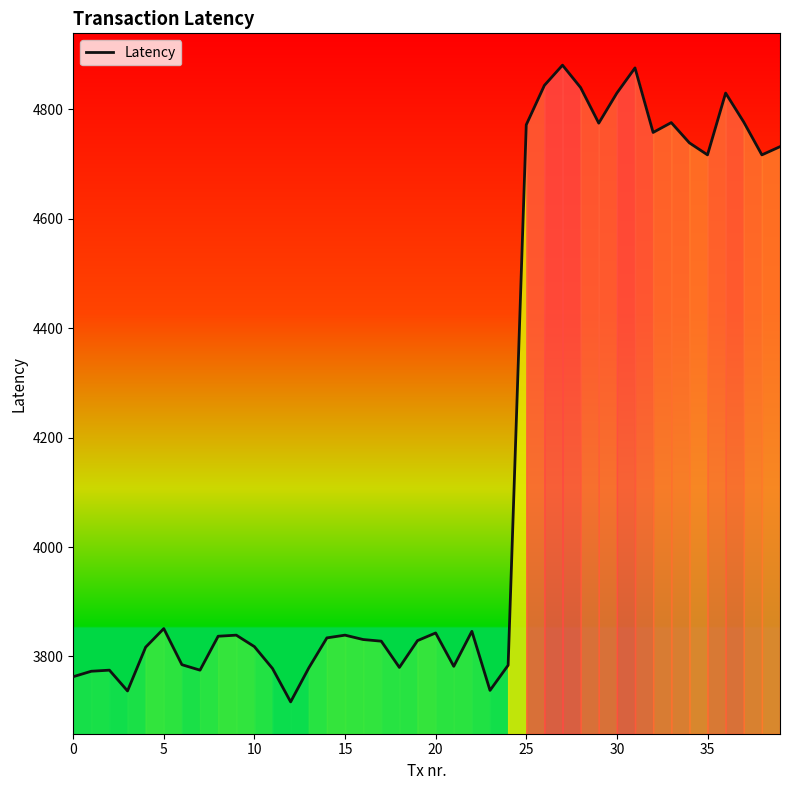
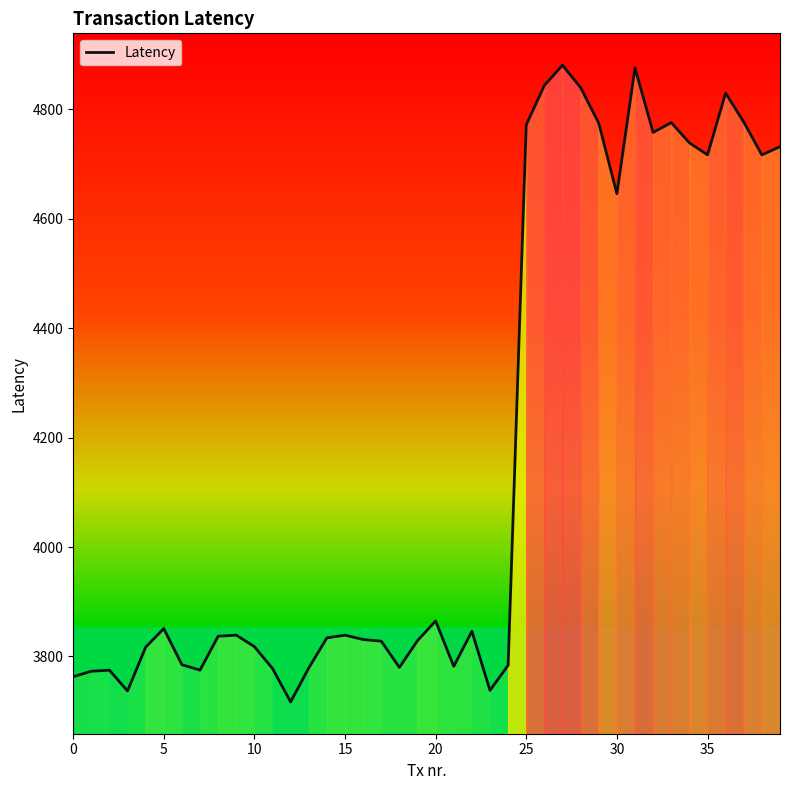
  {
    "Latency": {
-     "20": 3840,
-     "30": 4830
+     "20": 3870,
+     "30": 4650
    }
  }
